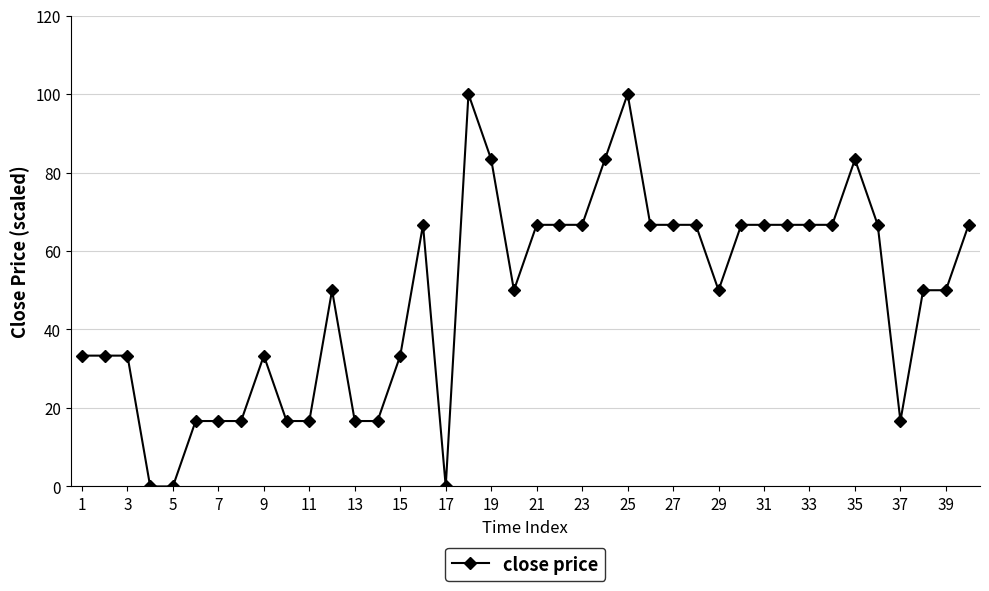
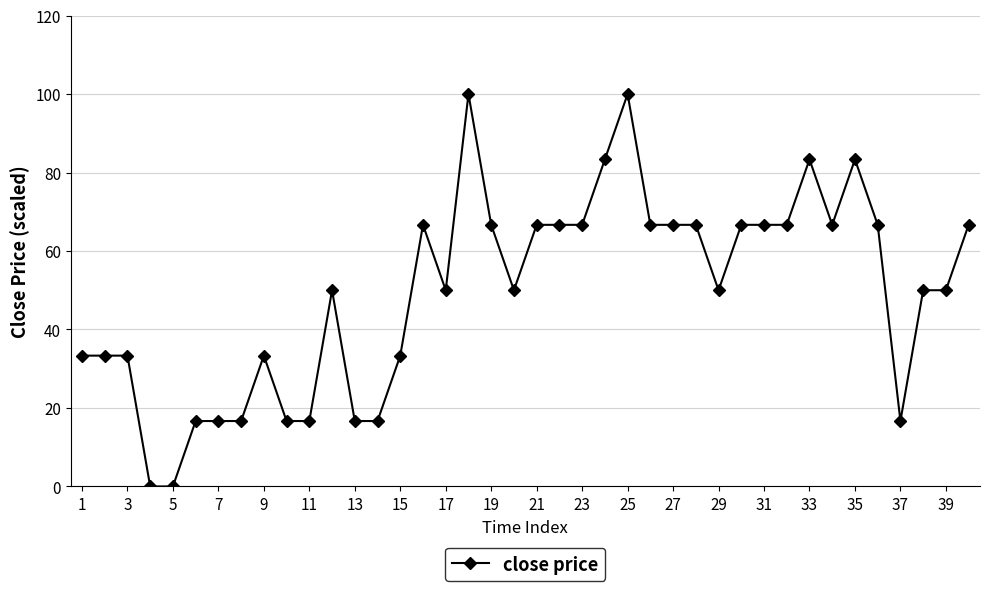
  {
    "1": 33,
    "3": 33,
    "5": 0,
    "7": 17,
    "9": 33,
    "11": 17,
    "13": 17,
    "15": 33,
-   "17": 0,
-   "19": 83,
+   "17": 50,
+   "19": 67,
    "21": 67,
    "23": 67,
    "25": 100,
    "27": 67,
    "29": 50,
    "31": 67,
-   "33": 67,
+   "33": 83,
    "35": 83,
    "37": 17,
    "39": 50
  }
